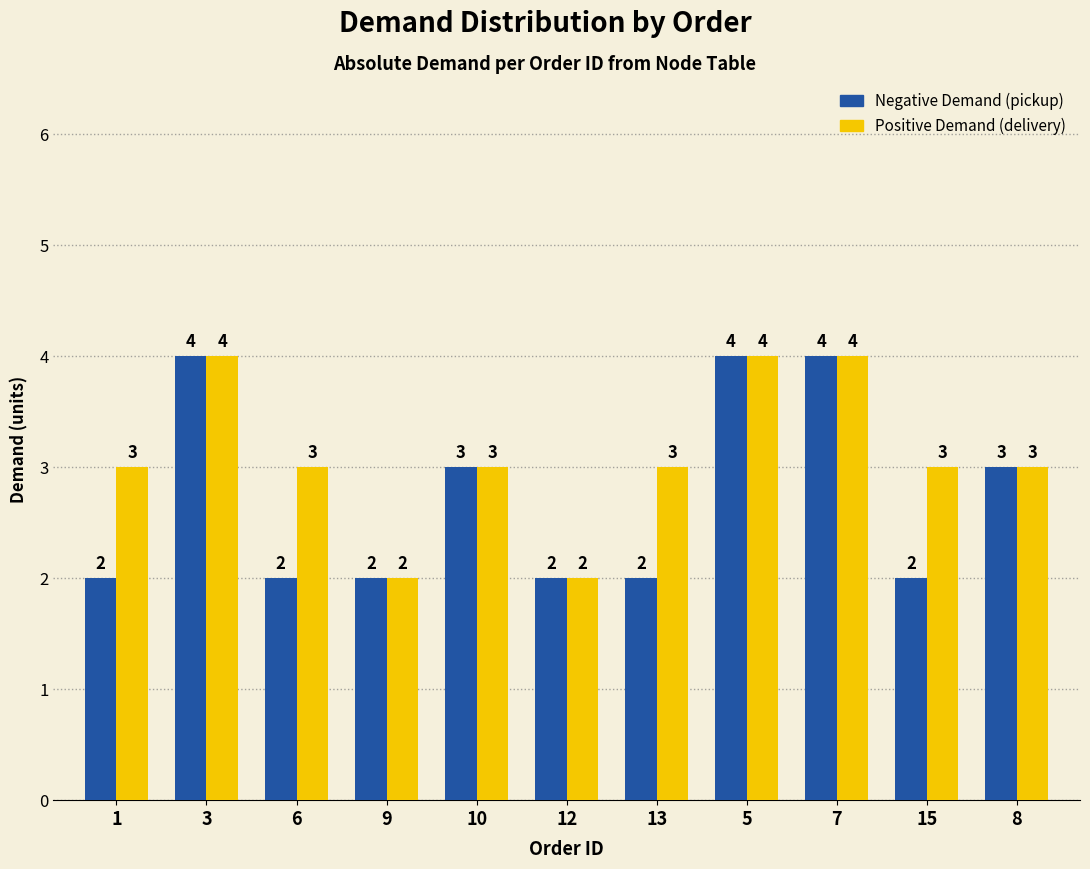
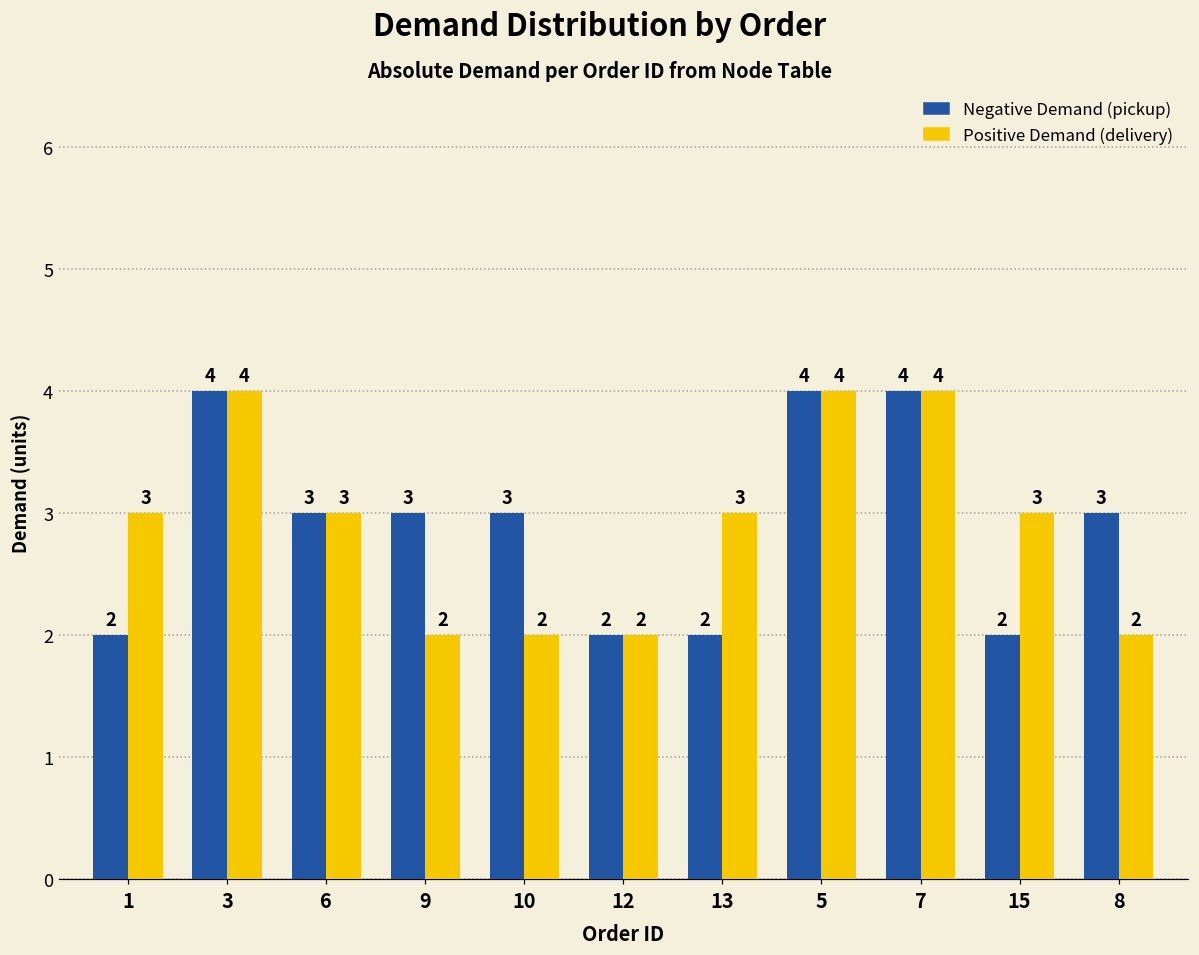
  {
    "Negative Demand (pickup)": {
      "1": 2,
      "3": 4,
-     "6": 2,
-     "9": 2,
+     "6": 3,
+     "9": 3,
      "10": 3,
      "12": 2,
      "13": 2,
      "5": 4,
      "7": 4,
      "15": 2,
      "8": 3
    },
    "Positive Demand (delivery)": {
      "1": 3,
      "3": 4,
      "6": 3,
      "9": 2,
-     "10": 3,
+     "10": 2,
      "12": 2,
      "13": 3,
      "5": 4,
      "7": 4,
      "15": 3,
-     "8": 3
+     "8": 2
    }
  }
